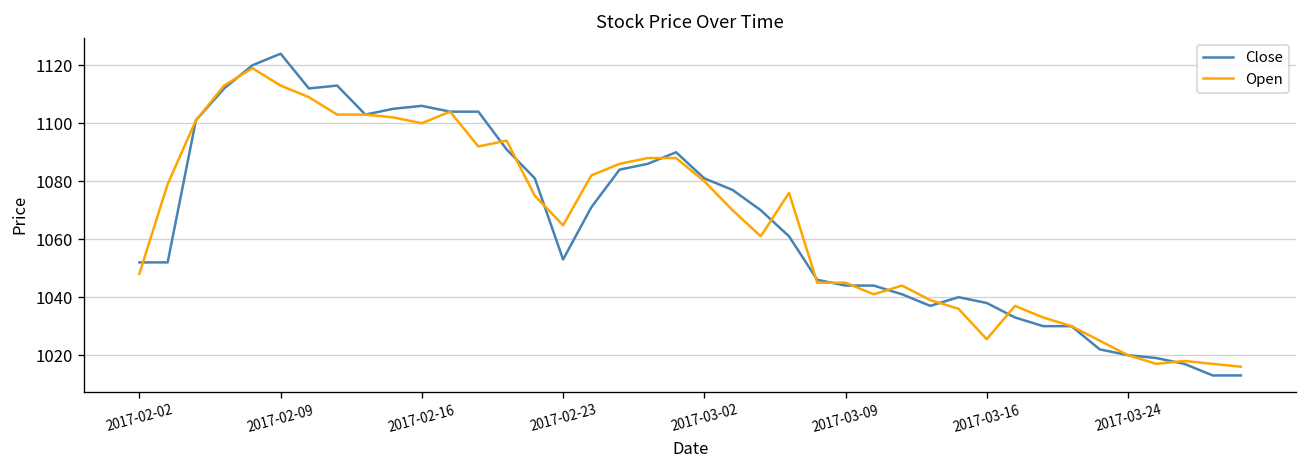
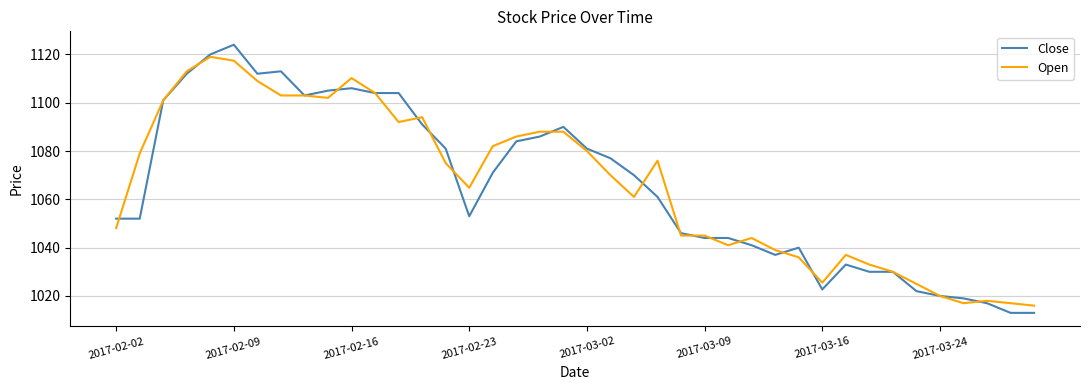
  {
    "Close": {
      "2017-02-02": 1052,
      "2017-02-09": 1124,
      "2017-02-16": 1106,
      "2017-02-23": 1053,
-     "2017-03-16": 1038
+     "2017-03-16": 1023
    },
    "Open": {
      "2017-02-02": 1048,
-     "2017-02-09": 1113,
-     "2017-02-16": 1100,
+     "2017-02-09": 1117,
+     "2017-02-16": 1110,
      "2017-02-23": 1065,
      "2017-03-16": 1026
    }
  }
